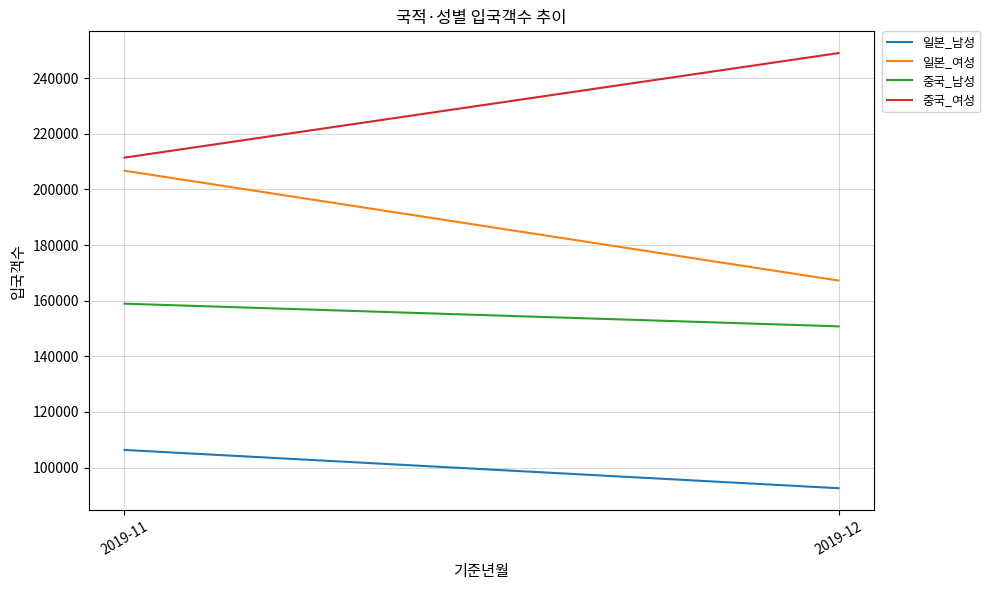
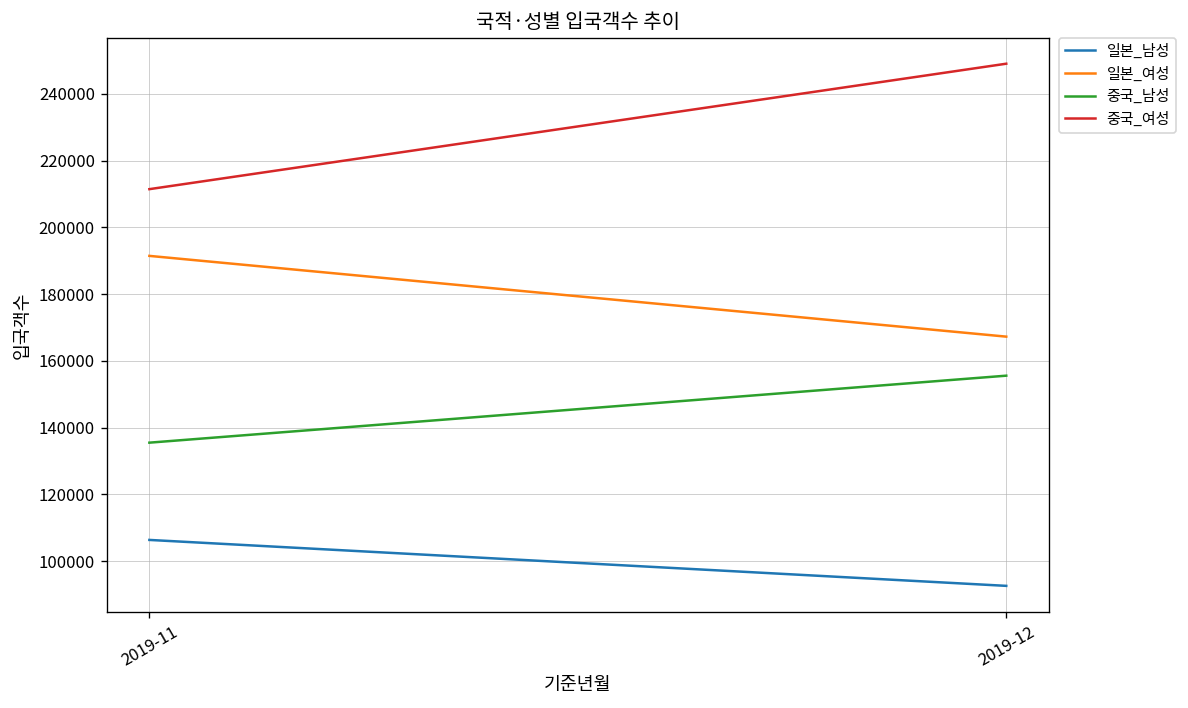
  {
    "일본_남성": {
      "2019-11": 106000,
      "2019-12": 93000
    },
    "일본_여성": {
-     "2019-11": 207000,
+     "2019-11": 191000,
      "2019-12": 167000
    },
    "중국_남성": {
-     "2019-11": 159000,
-     "2019-12": 151000
+     "2019-11": 135000,
+     "2019-12": 156000
    },
    "중국_여성": {
      "2019-11": 211000,
      "2019-12": 249000
    }
  }
